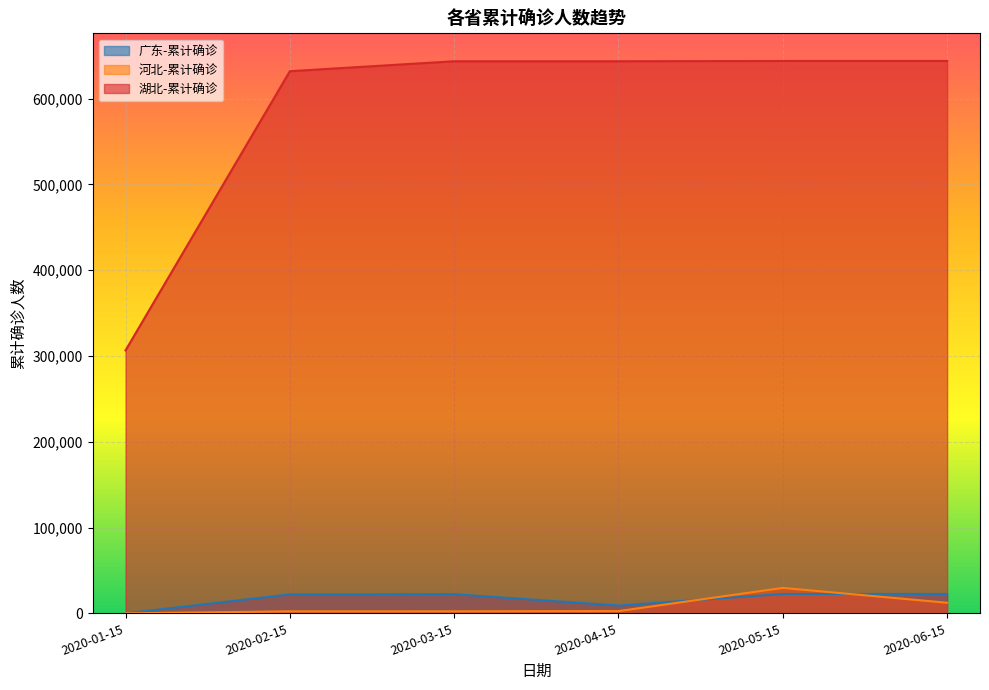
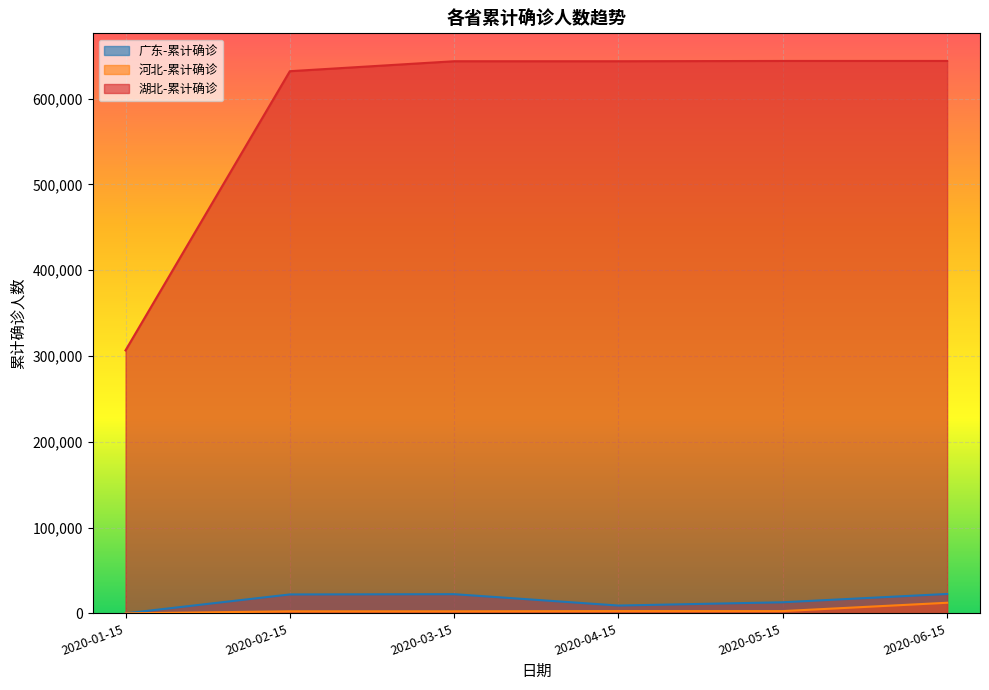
  {
    "广东-累计确诊": {
      "2020-02-15": "20,000",
      "2020-03-15": "20,000",
      "2020-04-15": "10,000",
-     "2020-05-15": "20,000",
+     "2020-05-15": "10,000",
      "2020-06-15": "20,000"
    },
    "河北-累计确诊": {
      "2020-02-15": "0",
      "2020-03-15": "0",
      "2020-04-15": "0",
-     "2020-05-15": "30,000",
+     "2020-05-15": "0",
      "2020-06-15": "10,000"
    },
    "湖北-累计确诊": {
      "2020-01-15": "310,000",
      "2020-02-15": "630,000",
      "2020-03-15": "640,000",
      "2020-04-15": "640,000",
      "2020-05-15": "640,000",
      "2020-06-15": "640,000"
    }
  }
